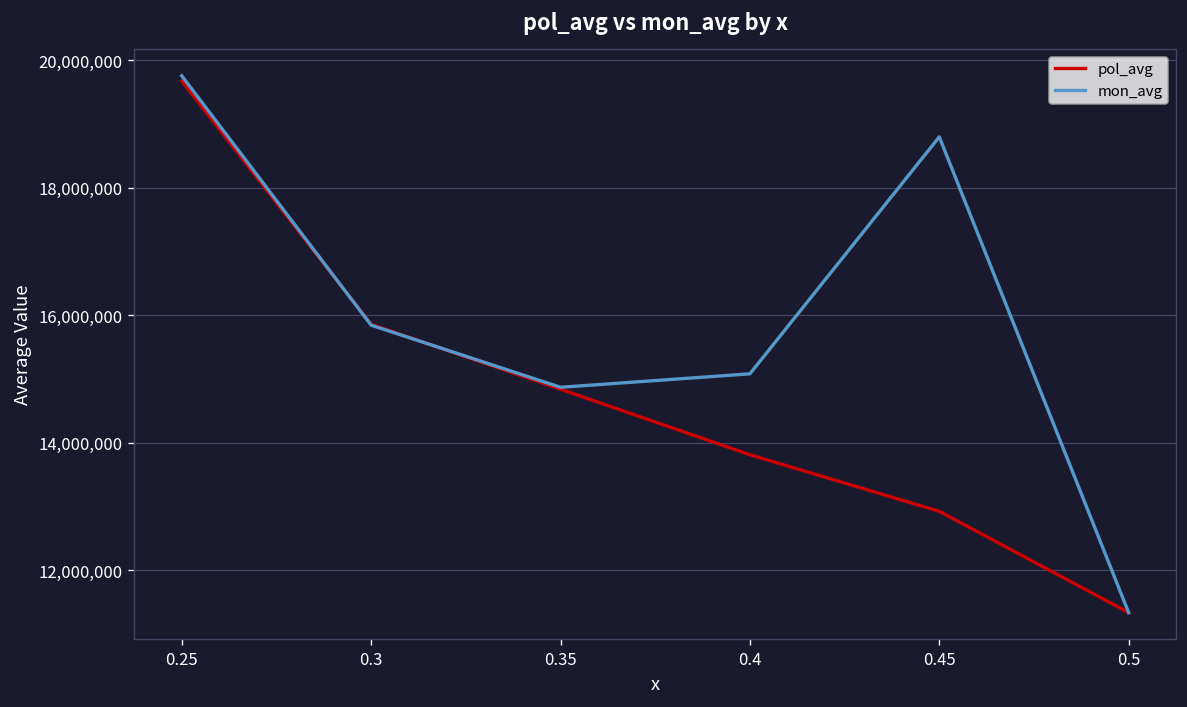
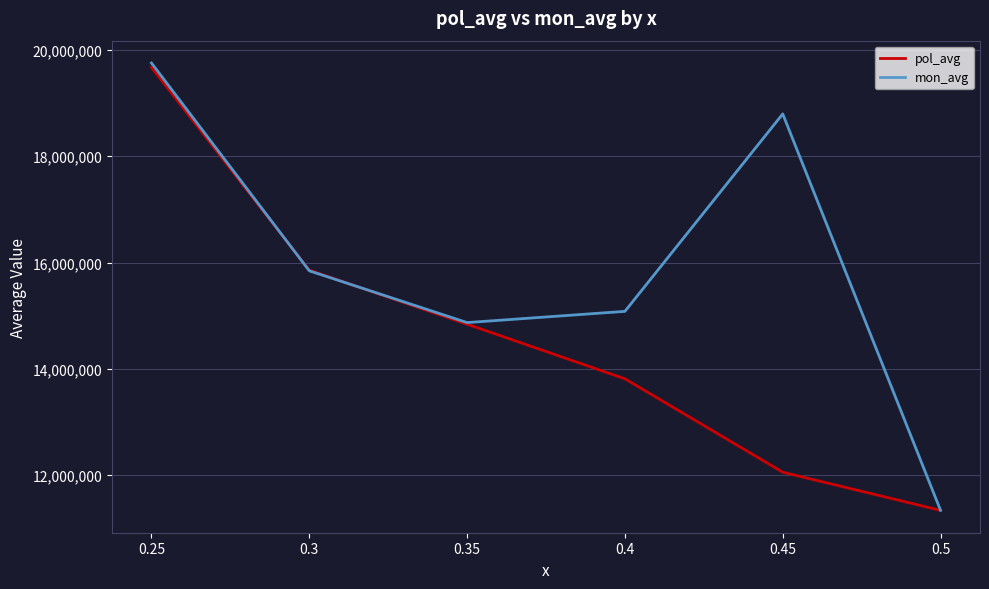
  {
    "pol_avg": {
      "0.25": "19,700,000",
      "0.4": "13,800,000",
-     "0.45": "12,900,000"
+     "0.45": "12,100,000"
    },
    "mon_avg": {
      "0.25": "19,800,000",
      "0.4": "15,100,000",
      "0.45": "18,800,000"
    }
  }
